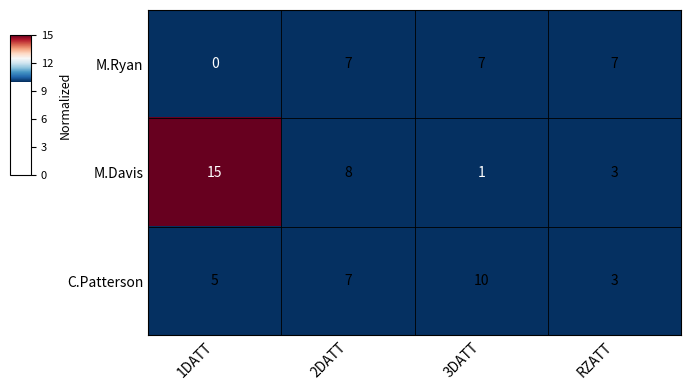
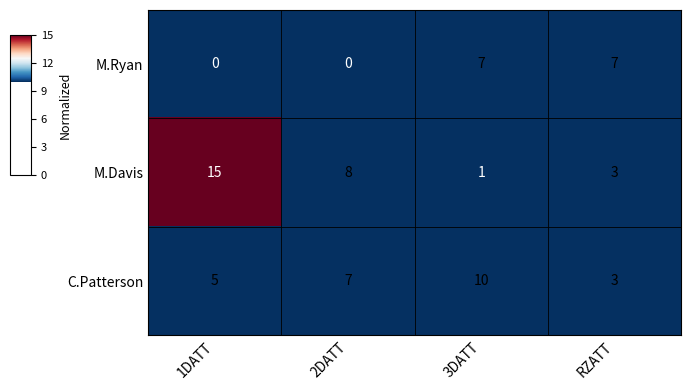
  {
    "M.Ryan": {
      "1DATT": 0,
-     "2DATT": 7,
+     "2DATT": 0,
      "3DATT": 7,
      "RZATT": 7
    },
    "M.Davis": {
      "1DATT": 15,
      "2DATT": 8,
      "3DATT": 1,
      "RZATT": 3
    },
    "C.Patterson": {
      "1DATT": 5,
      "2DATT": 7,
      "3DATT": 10,
      "RZATT": 3
    }
  }
